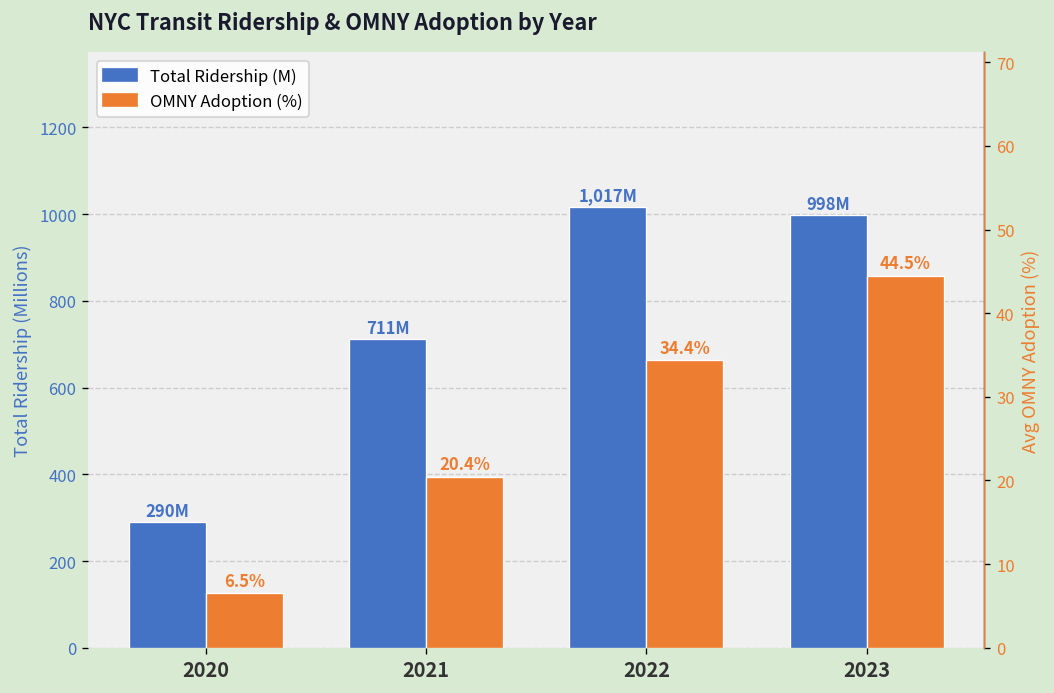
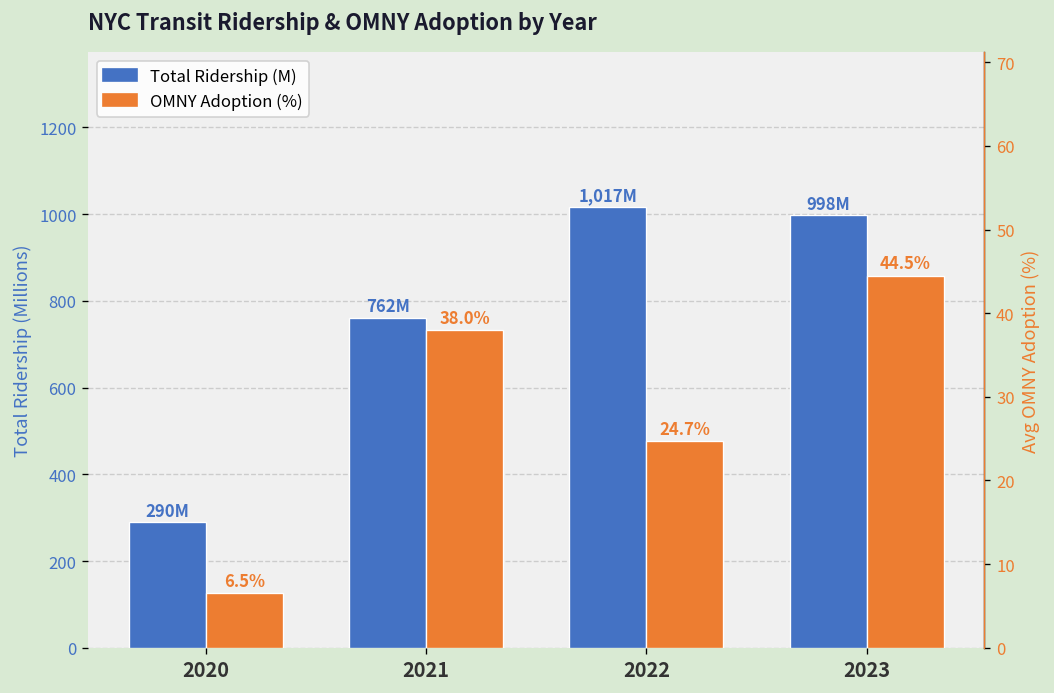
  {
    "Total Ridership (M)": {
      "2020": "290M",
-     "2021": "711M",
+     "2021": "762M",
      "2022": "1,017M",
      "2023": "998M"
    },
    "OMNY Adoption (%)": {
      "2020": "6.5%",
-     "2021": "20.4%",
-     "2022": "34.4%",
+     "2021": "38.0%",
+     "2022": "24.7%",
      "2023": "44.5%"
    }
  }
